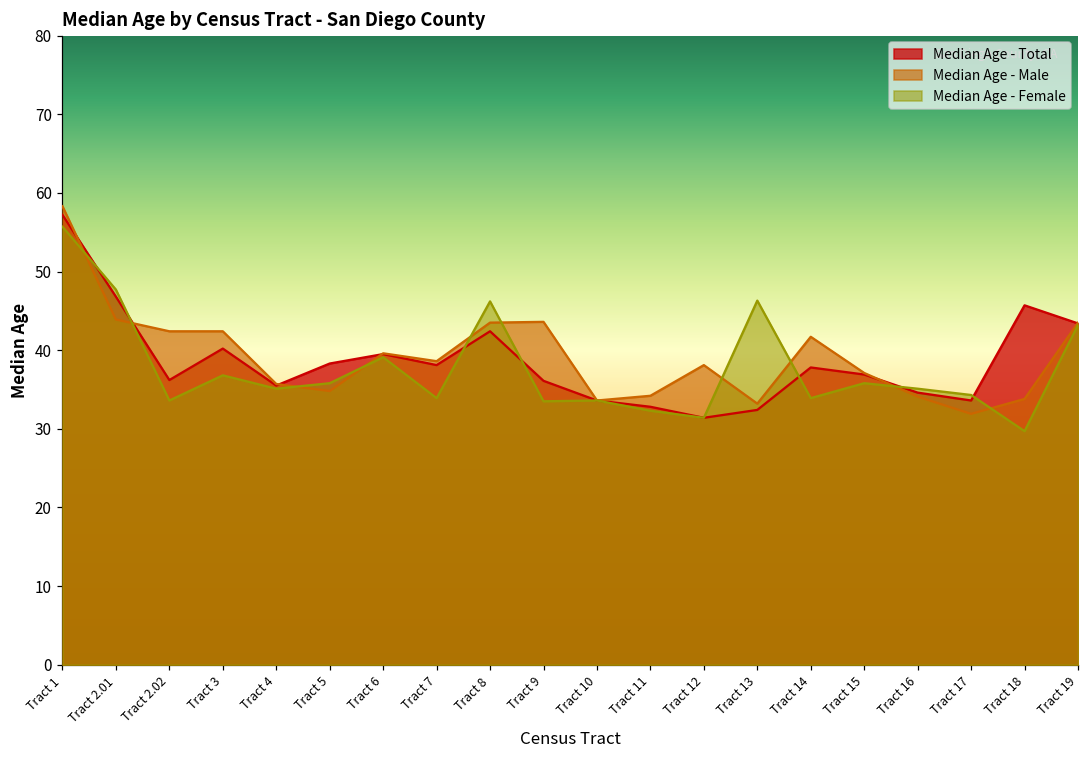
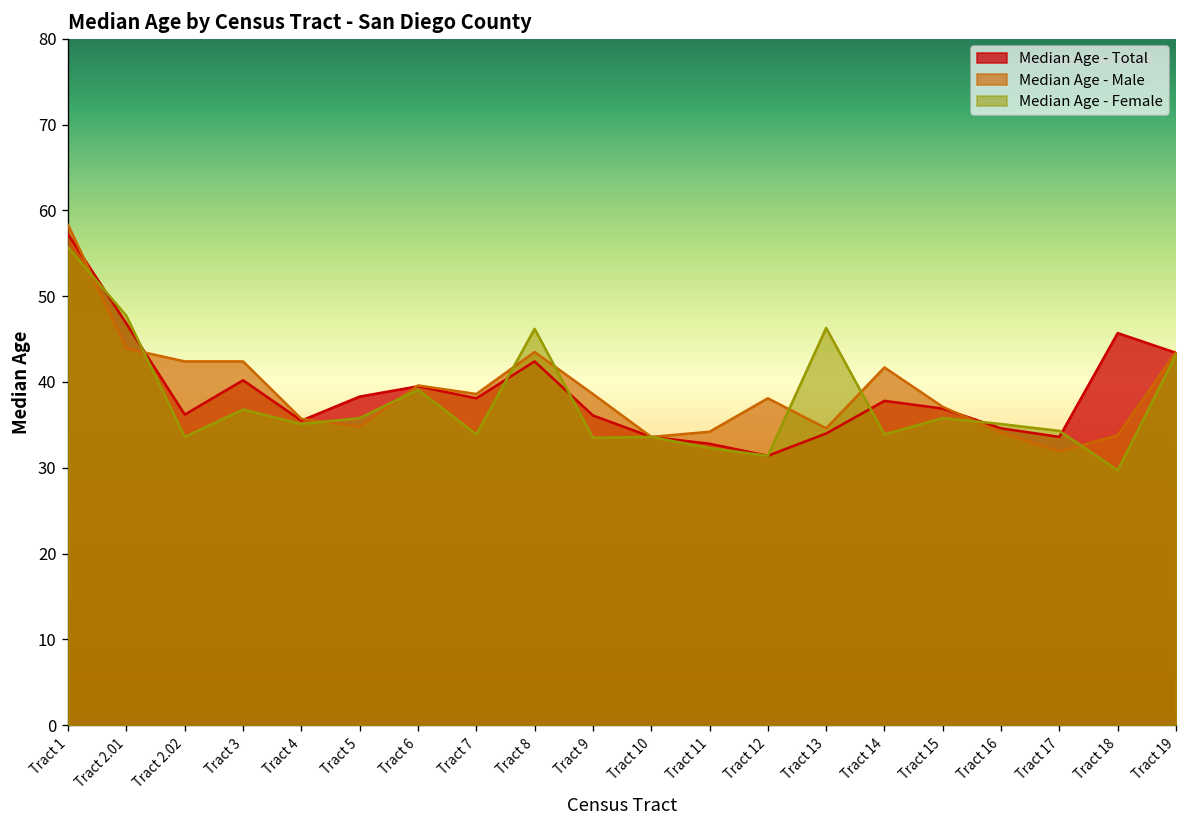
  {
    "Median Age - Total": {
      "Tract 1": 57,
      "Tract 2.01": 47,
      "Tract 2.02": 36,
      "Tract 3": 40,
      "Tract 5": 38,
      "Tract 7": 38,
      "Tract 8": 42,
      "Tract 9": 36,
      "Tract 11": 33,
-     "Tract 13": 32,
+     "Tract 13": 34,
      "Tract 14": 38,
      "Tract 16": 35,
      "Tract 17": 34,
      "Tract 18": 46
    },
    "Median Age - Male": {
      "Tract 1": 58,
      "Tract 2.01": 44,
      "Tract 2.02": 42,
      "Tract 3": 42,
      "Tract 5": 35,
      "Tract 7": 39,
      "Tract 8": 44,
-     "Tract 9": 44,
+     "Tract 9": 39,
      "Tract 11": 34,
      "Tract 12": 38,
-     "Tract 13": 33,
+     "Tract 13": 35,
      "Tract 14": 42,
      "Tract 16": 34,
      "Tract 17": 32,
      "Tract 18": 34
    },
    "Median Age - Female": {
      "Tract 1": 56,
      "Tract 2.01": 48,
      "Tract 2.02": 34,
      "Tract 3": 37,
      "Tract 4": 35,
      "Tract 5": 36,
      "Tract 6": 39,
      "Tract 7": 34,
      "Tract 8": 46,
      "Tract 9": 34,
      "Tract 11": 32,
      "Tract 13": 46,
      "Tract 14": 34,
      "Tract 15": 36,
      "Tract 16": 35,
      "Tract 17": 34,
      "Tract 18": 30
    }
  }
